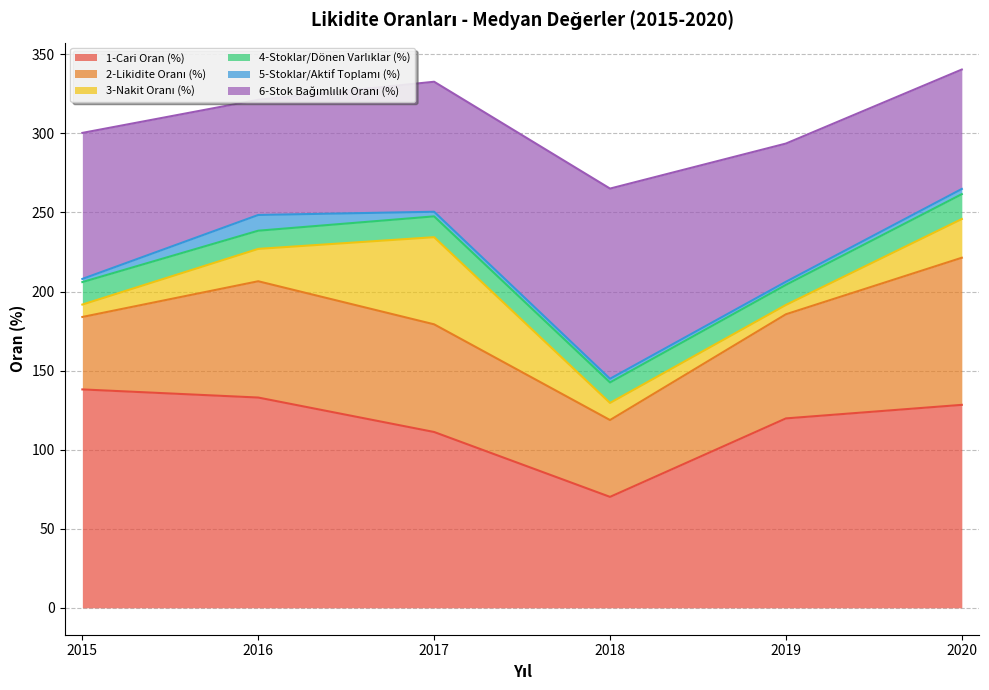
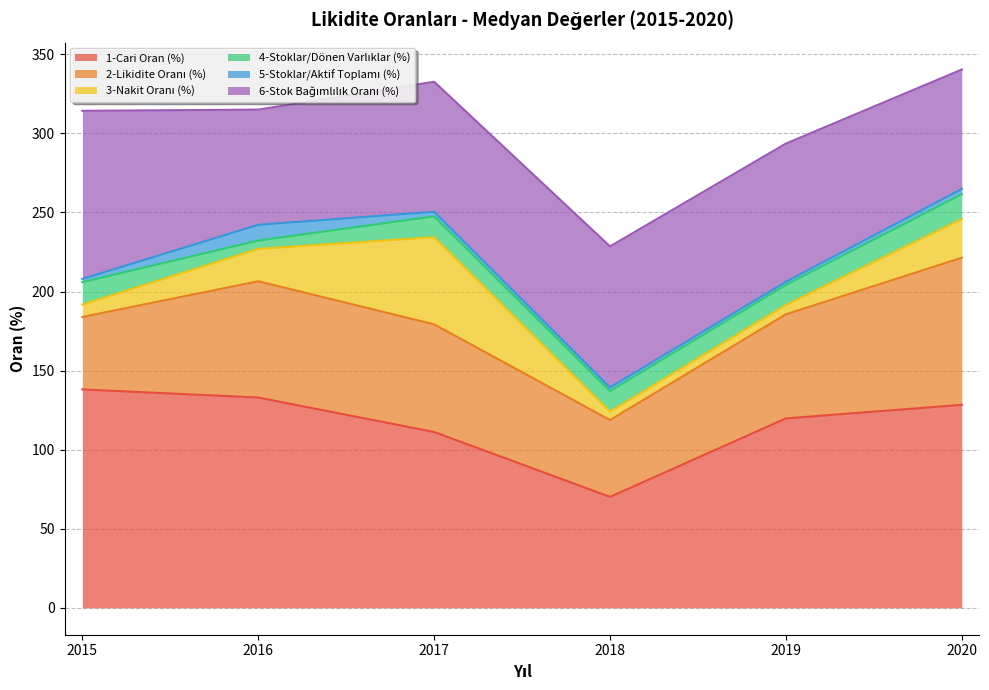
  {
    "3-Nakit Oranı (%)": {
      "2015": 8,
      "2016": 20,
      "2017": 55,
-     "2018": 11,
+     "2018": 5,
      "2019": 6,
      "2020": 24
    },
    "4-Stoklar/Dönen Varlıklar (%)": {
      "2015": 14,
-     "2016": 11,
+     "2016": 5,
      "2017": 13,
      "2018": 13,
      "2019": 13,
      "2020": 16
    },
    "5-Stoklar/Aktif Toplamı (%)": {
      "2015": 2,
      "2016": 10,
      "2017": 3,
      "2018": 2,
      "2019": 2,
      "2020": 3
    },
    "6-Stok Bağımlılık Oranı (%)": {
-     "2015": 92,
+     "2015": 106,
      "2017": 82,
-     "2018": 120,
+     "2018": 89,
      "2019": 87,
      "2020": 76
    }
  }
